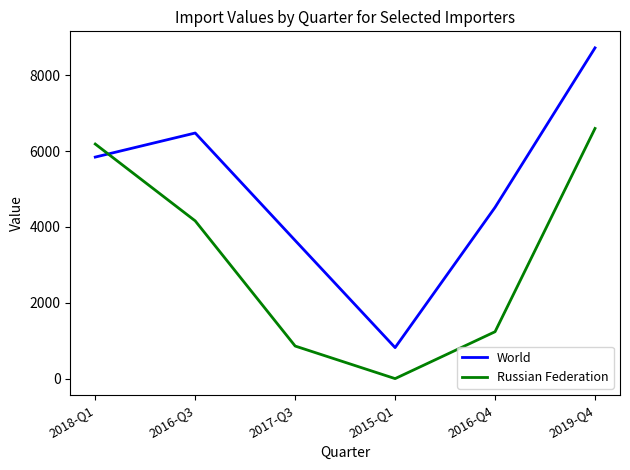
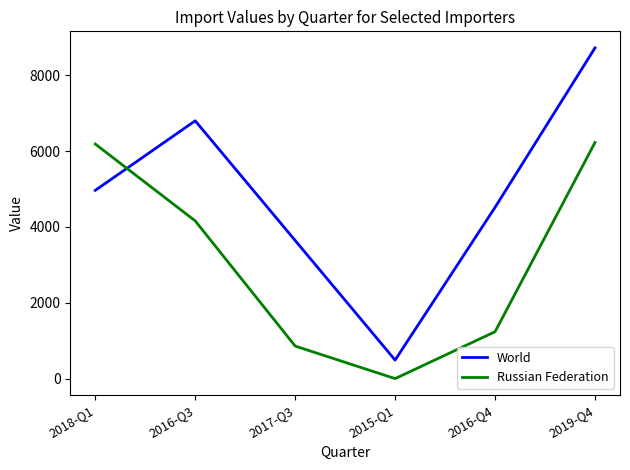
  {
    "World": {
-     "2018-Q1": 5800,
-     "2016-Q3": 6500,
+     "2018-Q1": 5000,
+     "2016-Q3": 6800,
      "2017-Q3": 3600,
-     "2015-Q1": 800,
+     "2015-Q1": 500,
      "2016-Q4": 4500,
      "2019-Q4": 8700
    },
    "Russian Federation": {
      "2018-Q1": 6200,
      "2016-Q3": 4200,
      "2017-Q3": 900,
      "2015-Q1": 0,
      "2016-Q4": 1200,
-     "2019-Q4": 6600
+     "2019-Q4": 6200
    }
  }
